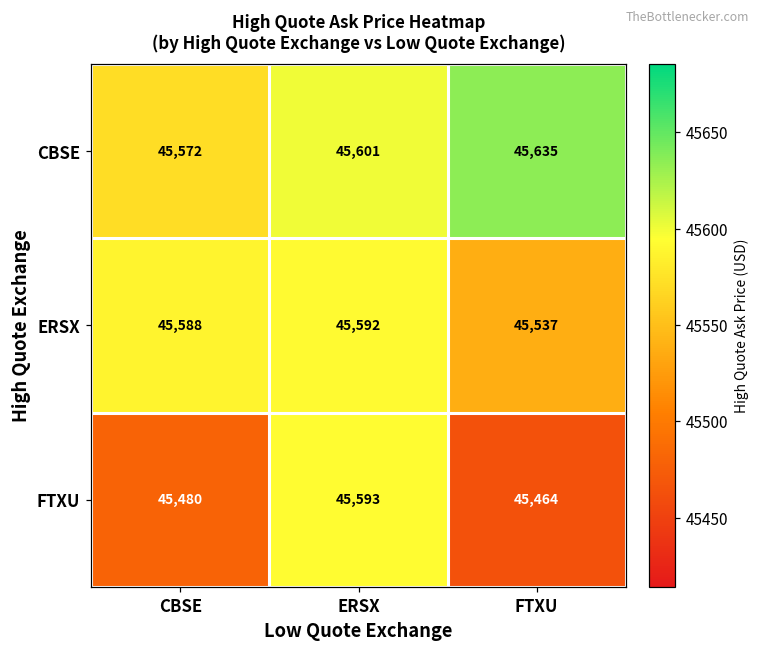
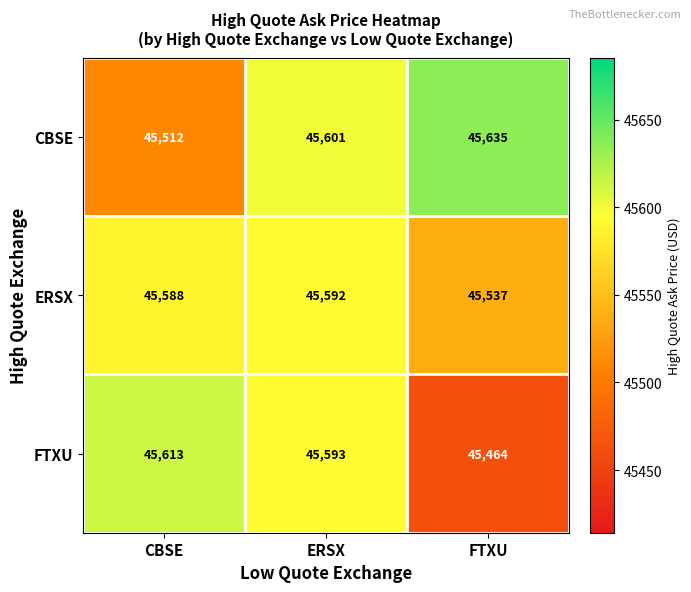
  {
    "CBSE": {
-     "CBSE": "45,572",
+     "CBSE": "45,512",
      "ERSX": "45,601",
      "FTXU": "45,635"
    },
    "ERSX": {
      "CBSE": "45,588",
      "ERSX": "45,592",
      "FTXU": "45,537"
    },
    "FTXU": {
-     "CBSE": "45,480",
+     "CBSE": "45,613",
      "ERSX": "45,593",
      "FTXU": "45,464"
    }
  }
